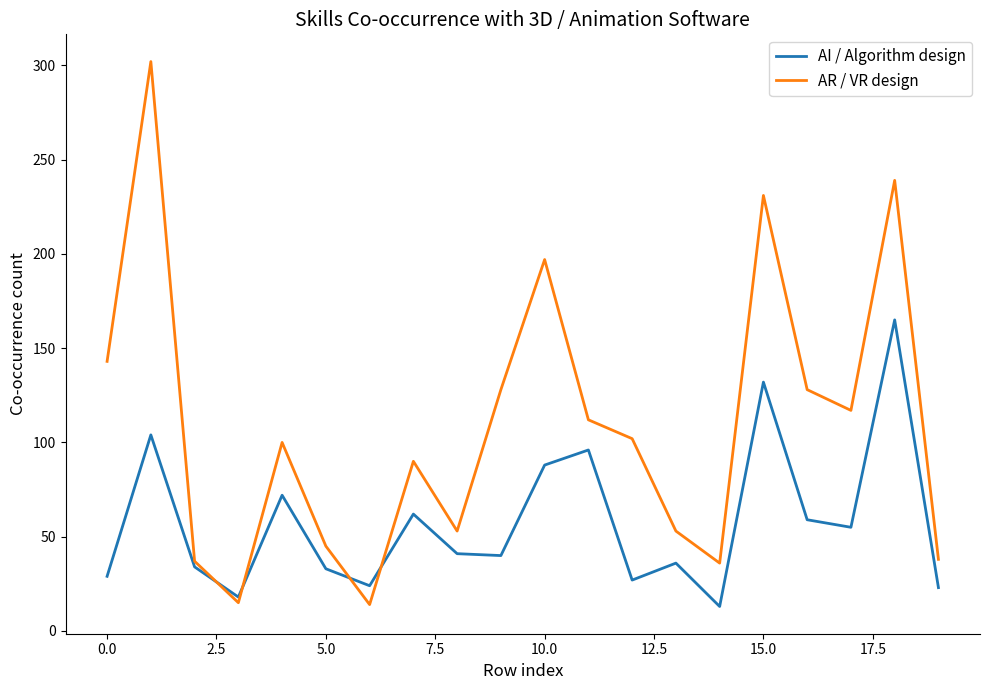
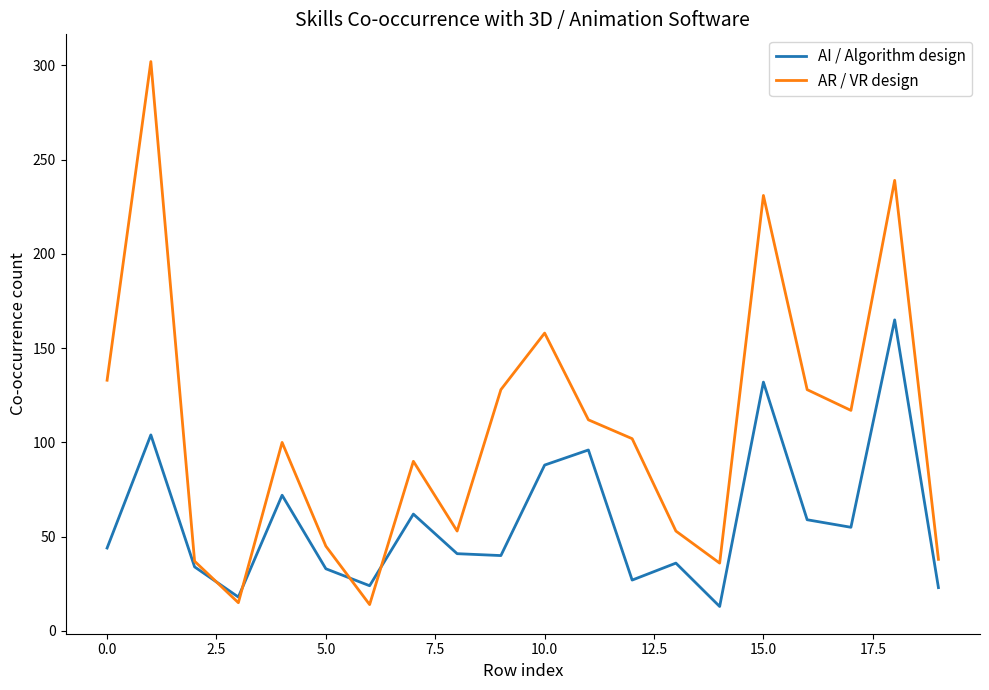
  {
    "AI / Algorithm design": {
-     "0.0": 29,
+     "0.0": 44,
      "5.0": 33,
      "10.0": 88,
      "15.0": 132
    },
    "AR / VR design": {
-     "0.0": 143,
+     "0.0": 133,
      "5.0": 45,
-     "10.0": 197,
+     "10.0": 158,
      "15.0": 231
    }
  }
